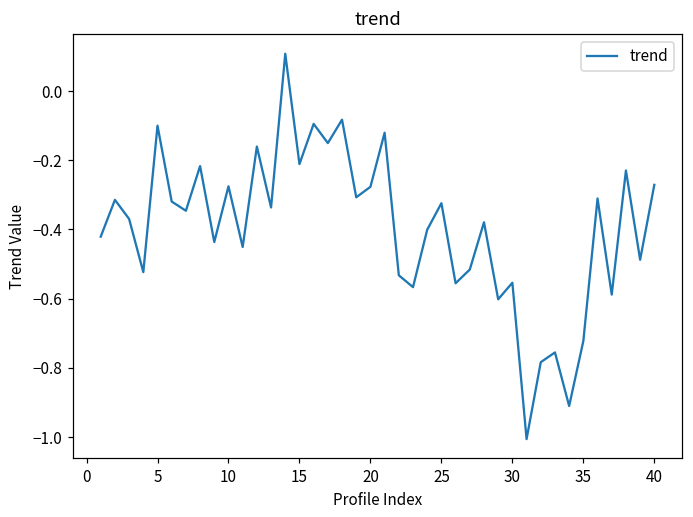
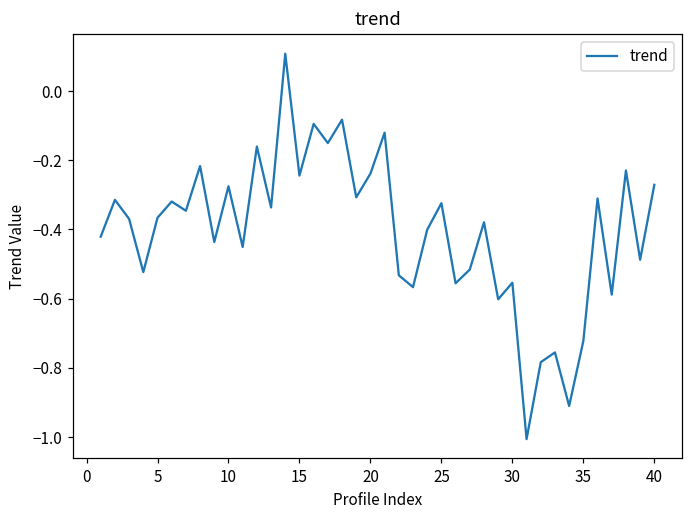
  {
-   "5": -0.10,
+   "5": -0.37,
    "10": -0.28,
-   "15": -0.21,
-   "20": -0.28,
+   "15": -0.24,
+   "20": -0.24,
    "25": -0.32,
    "30": -0.55,
    "35": -0.72,
    "40": -0.27
  }
